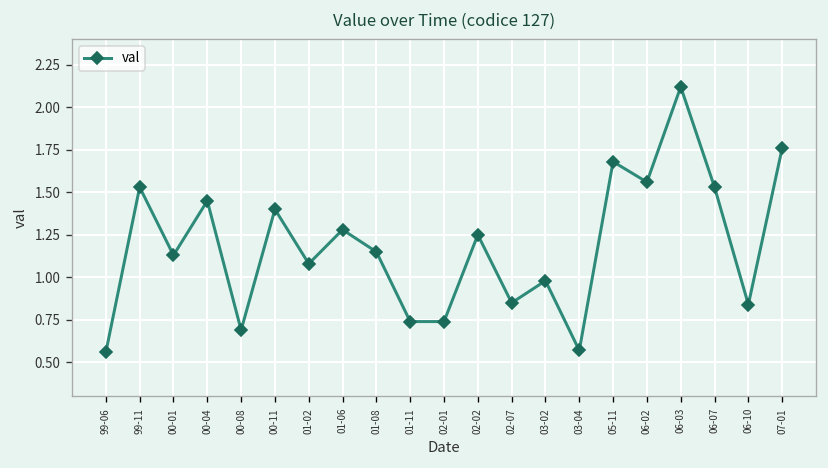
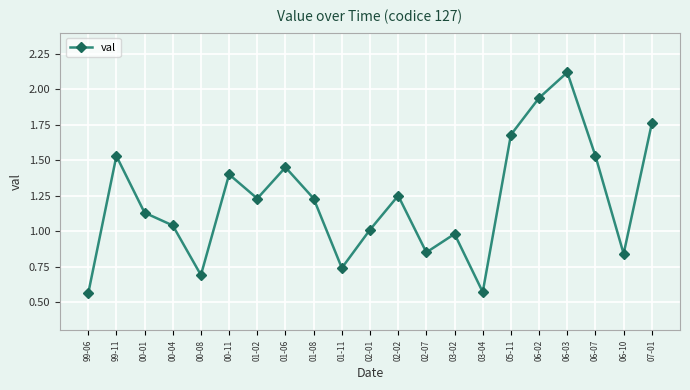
  {
    "99-06": 0.56,
    "99-11": 1.53,
    "00-01": 1.13,
-   "00-04": 1.45,
+   "00-04": 1.04,
    "00-08": 0.69,
    "00-11": 1.40,
-   "01-02": 1.08,
-   "01-06": 1.28,
-   "01-08": 1.15,
+   "01-02": 1.23,
+   "01-06": 1.45,
+   "01-08": 1.23,
    "01-11": 0.74,
-   "02-01": 0.74,
+   "02-01": 1.01,
    "02-02": 1.25,
    "02-07": 0.85,
    "03-02": 0.98,
    "03-04": 0.57,
    "05-11": 1.68,
-   "06-02": 1.56,
+   "06-02": 1.94,
    "06-03": 2.12,
    "06-07": 1.53,
    "06-10": 0.84,
    "07-01": 1.76
  }
